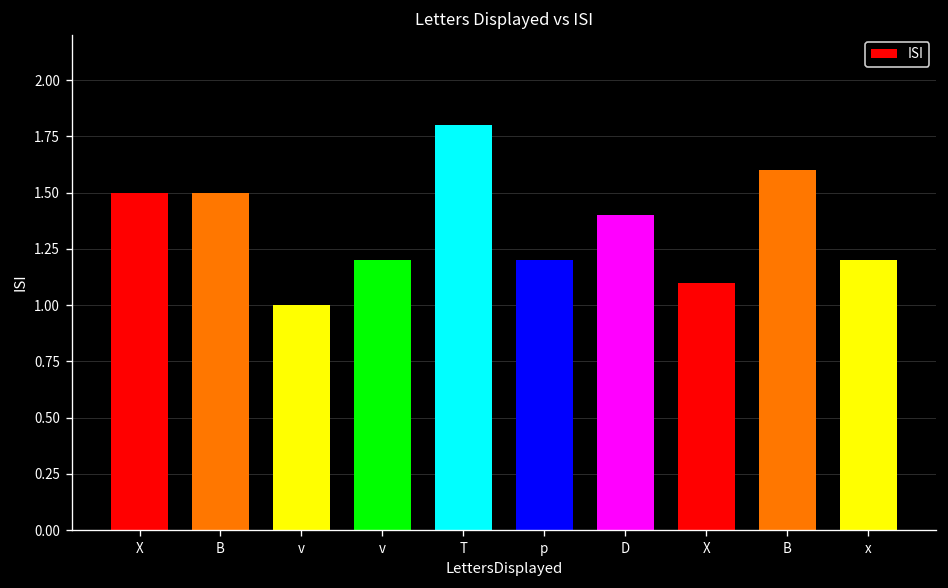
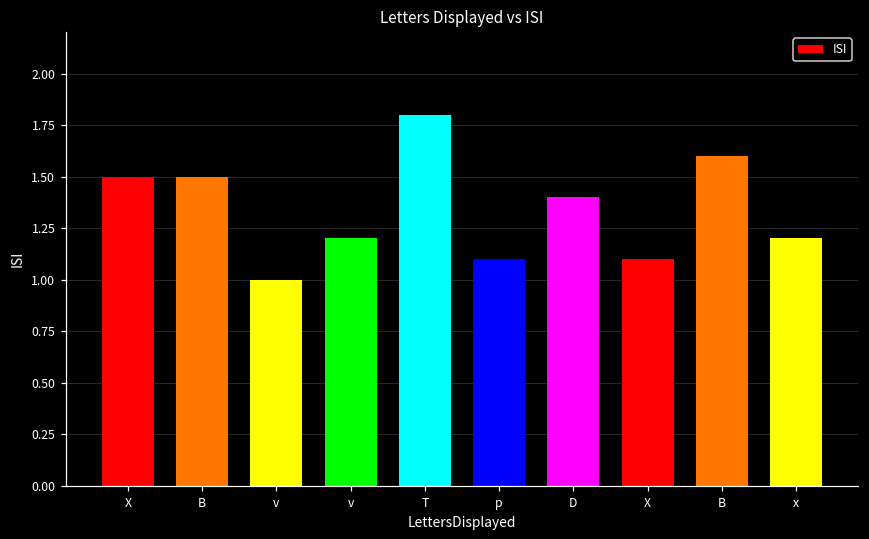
  {
    "T": 1.8,
-   "p": 1.2,
+   "p": 1.1,
    "D": 1.4,
    "x": 1.2
  }
